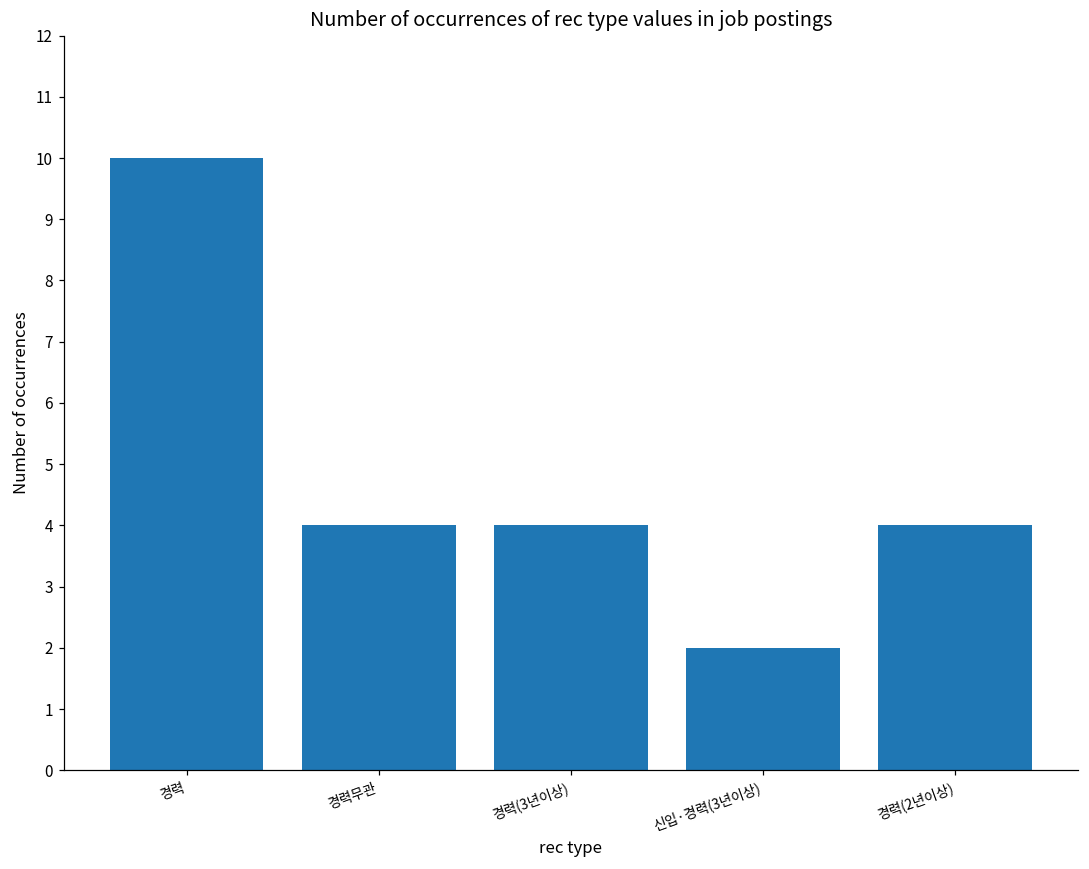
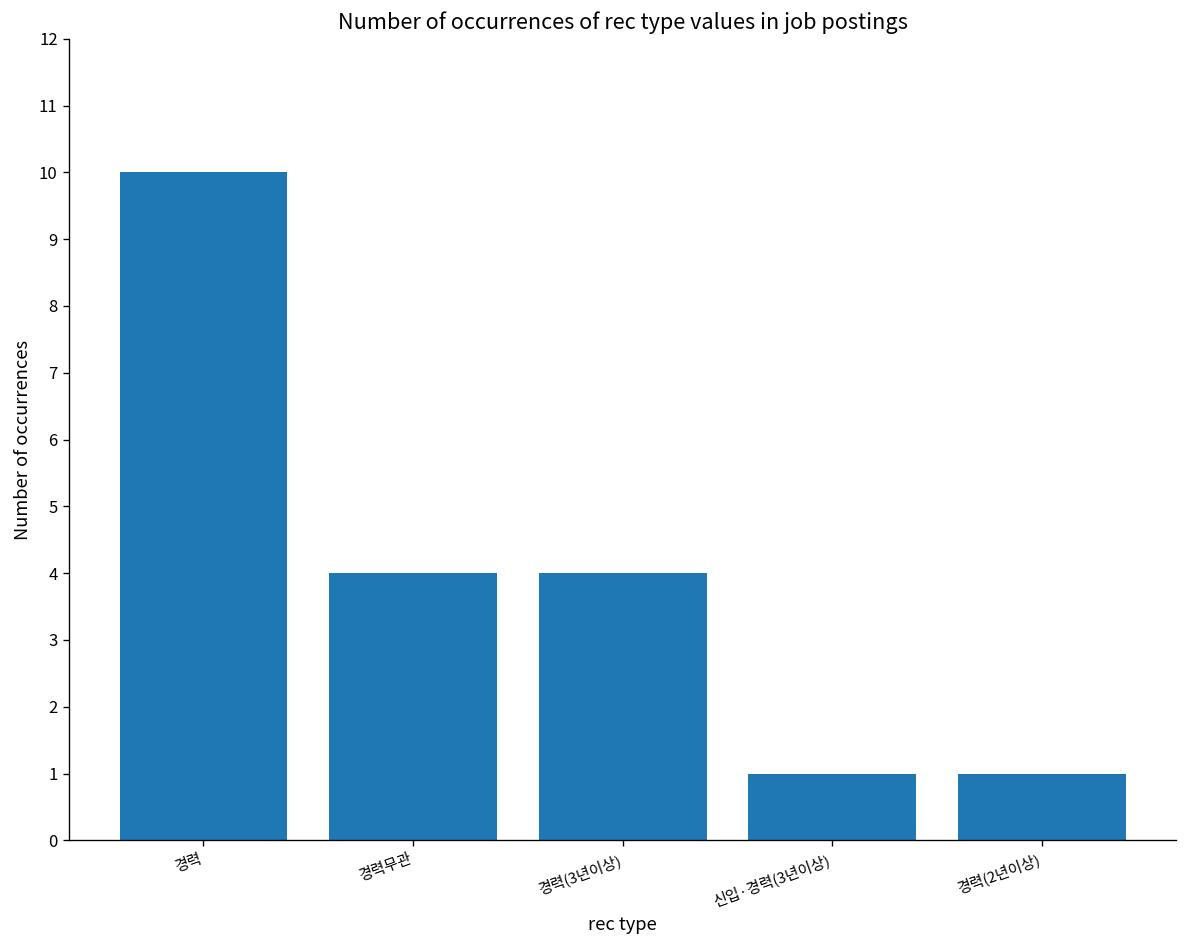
  {
    "경력": 10,
    "경력무관": 4,
    "경력(3년이상)": 4,
-   "신입·경력(3년이상)": 2,
-   "경력(2년이상)": 4
+   "신입·경력(3년이상)": 1,
+   "경력(2년이상)": 1
  }
